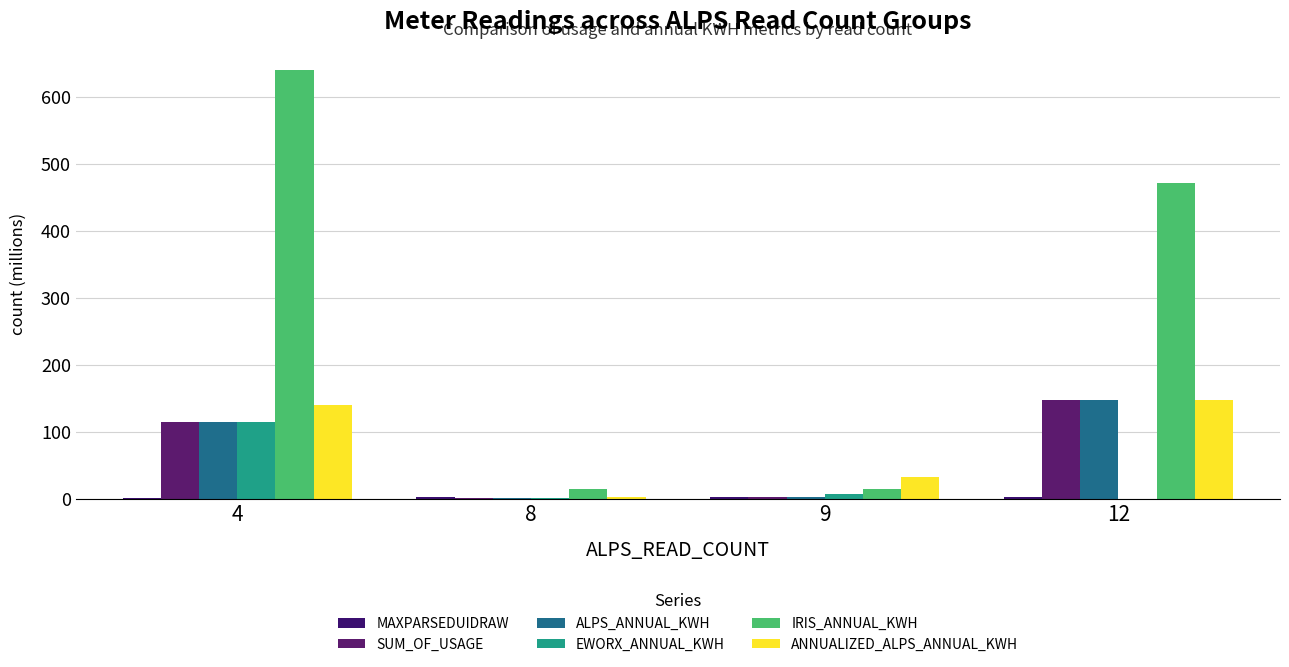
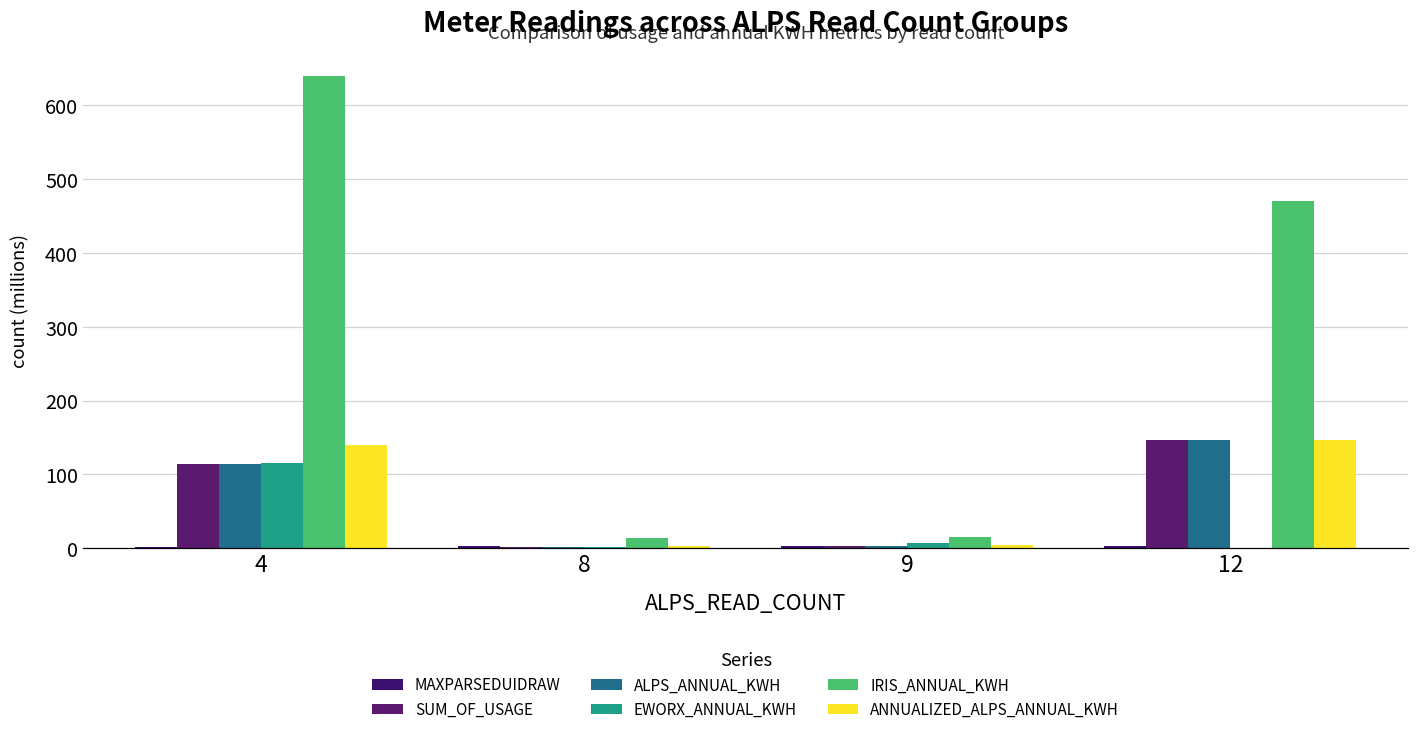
  {
    "IRIS_ANNUAL_KWH": {
      "4": 640,
      "8": 10,
      "9": 10,
      "12": 470
    },
    "ANNUALIZED_ALPS_ANNUAL_KWH": {
      "4": 140,
-     "9": 30,
+     "9": 0,
      "12": 150
    }
  }
